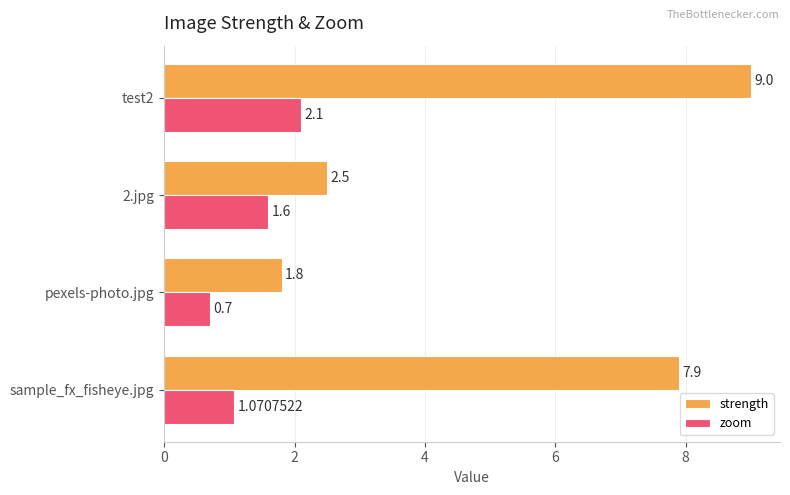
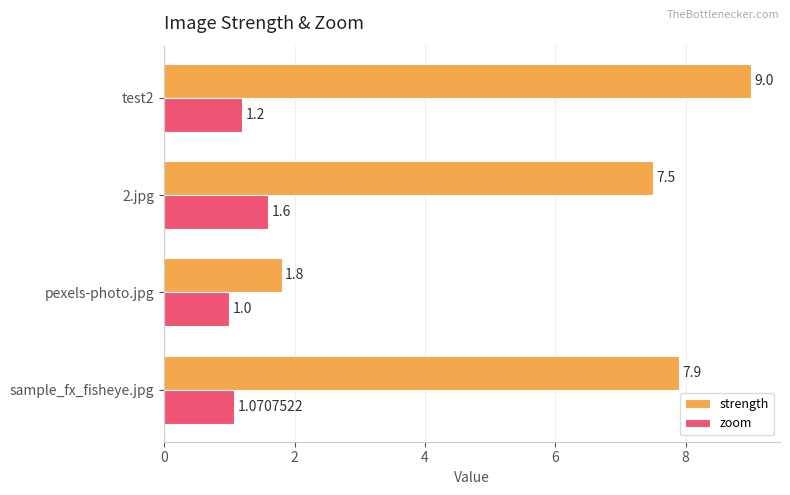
  {
    "strength": {
      "test2": 9.0,
-     "2.jpg": 2.5,
+     "2.jpg": 7.5,
      "pexels-photo.jpg": 1.8,
      "sample_fx_fisheye.jpg": 7.9
    },
    "zoom": {
-     "test2": 2.1,
+     "test2": 1.2,
      "2.jpg": 1.6,
-     "pexels-photo.jpg": 0.7,
+     "pexels-photo.jpg": 1.0,
      "sample_fx_fisheye.jpg": 1.0707522
    }
  }
